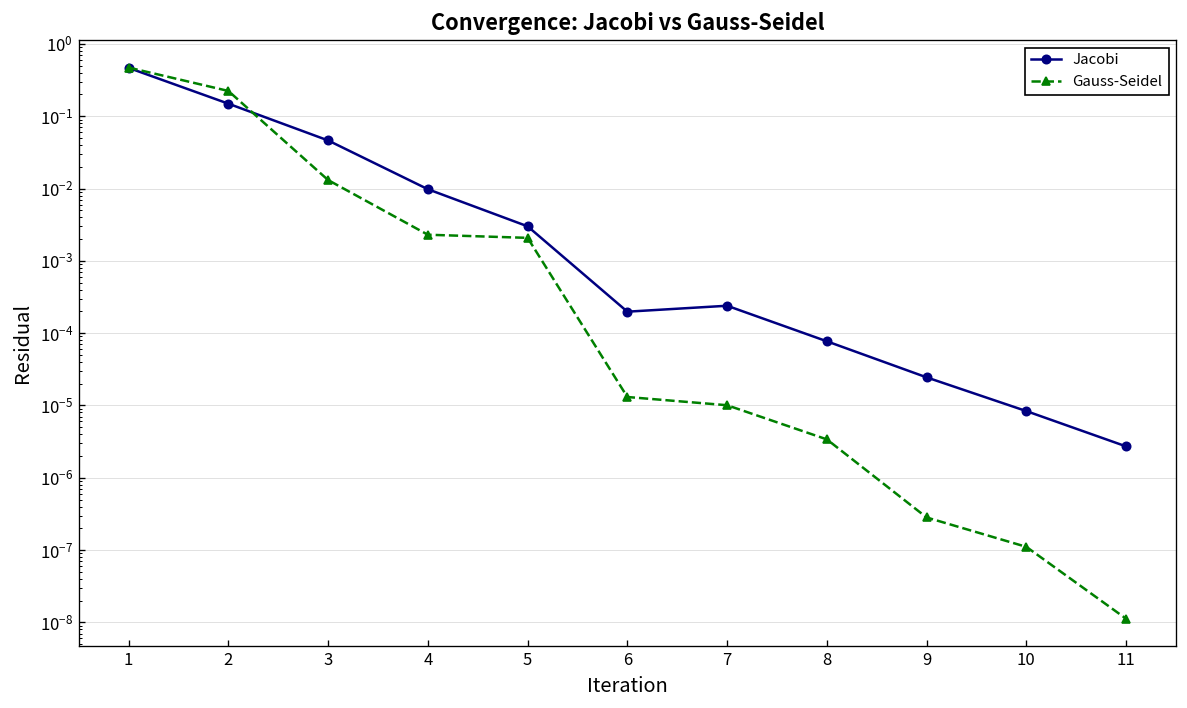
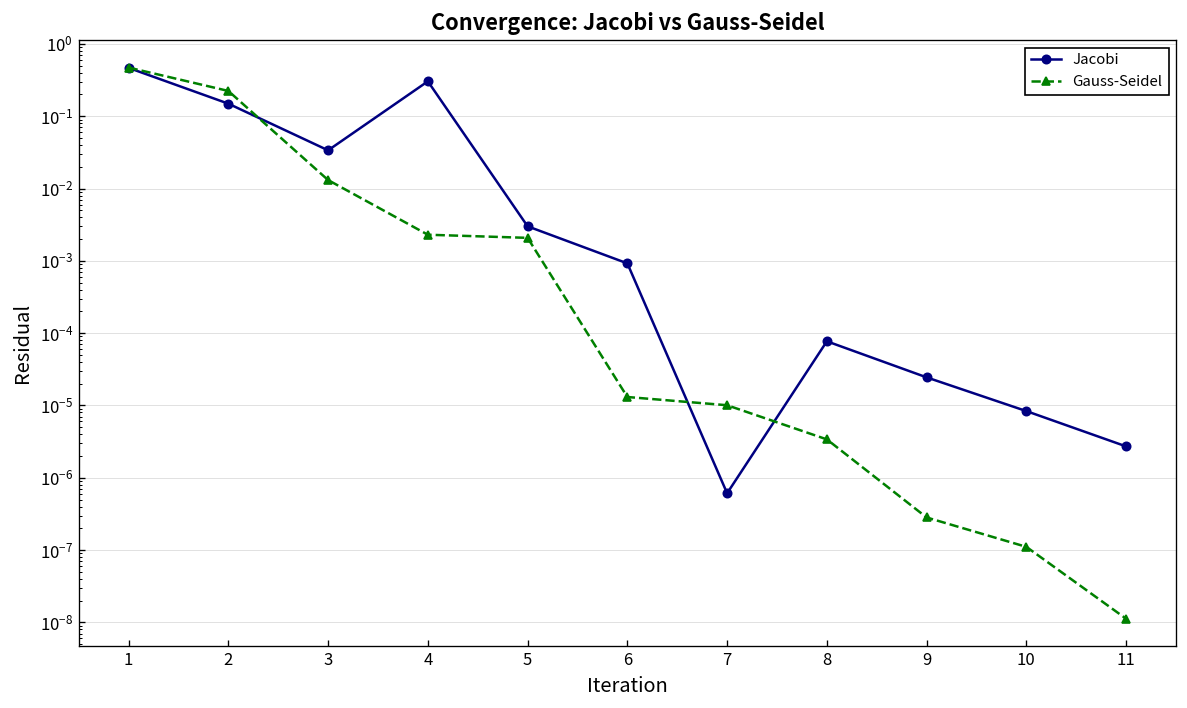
  {
    "Jacobi": {
      "2": 0.15,
-     "3": 0.05,
-     "4": 0.010,
+     "3": 0.03,
+     "4": 0.3,
      "5": 0.003,
-     "6": 0.00020,
-     "7": 0.00024,
+     "6": 0.0009,
+     "7": 0.0000006,
      "8": 0.00008,
      "9": 0.000024,
      "10": 0.000008,
      "11": 0.000003
    },
    "Gauss-Seidel": {
      "2": 0.22,
      "3": 0.013,
      "4": 0.0023,
      "5": 0.0021,
      "6": 0.000013,
      "7": 0.000010,
      "8": 0.000003,
      "9": 0.0000003,
      "10": 0.00000011,
      "11": 0.000000011
    }
  }
